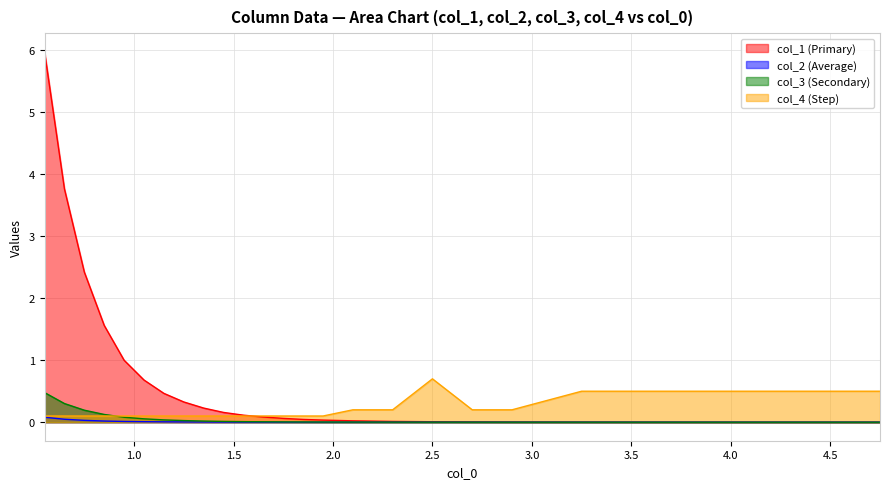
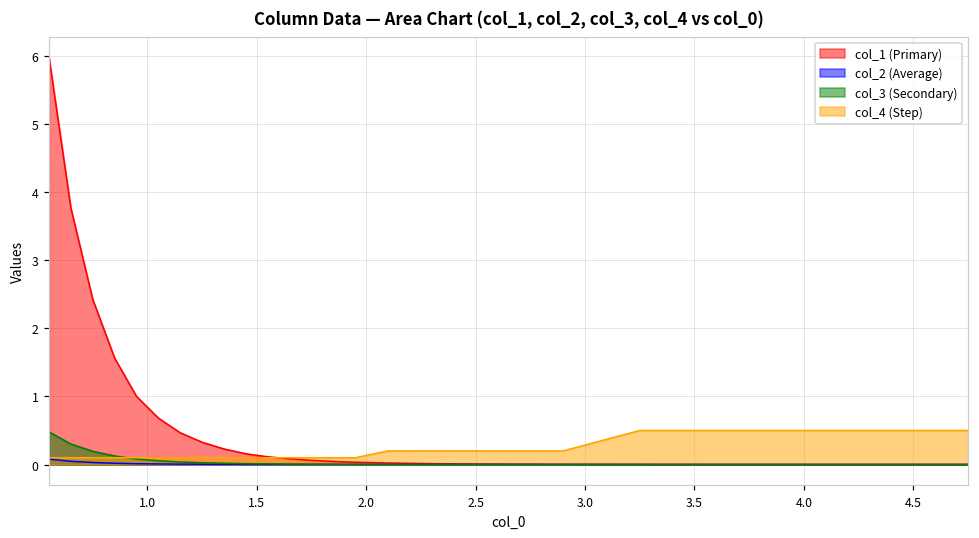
  {
    "col_4 (Step)": {
-     "2.5": 0.7
+     "2.5": 0.2
    }
  }
